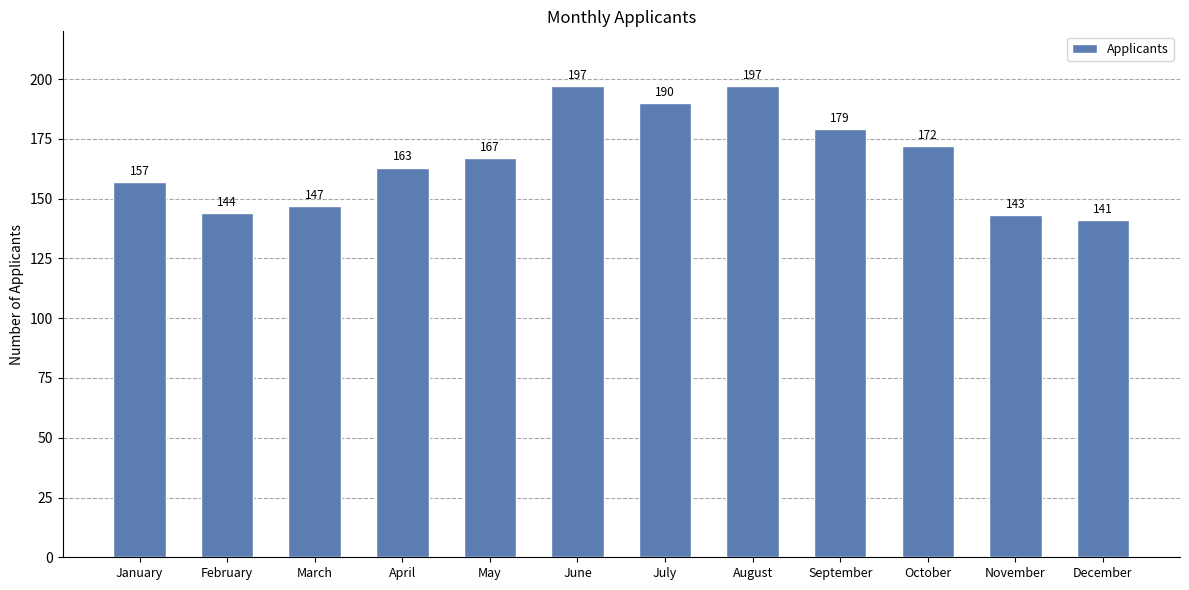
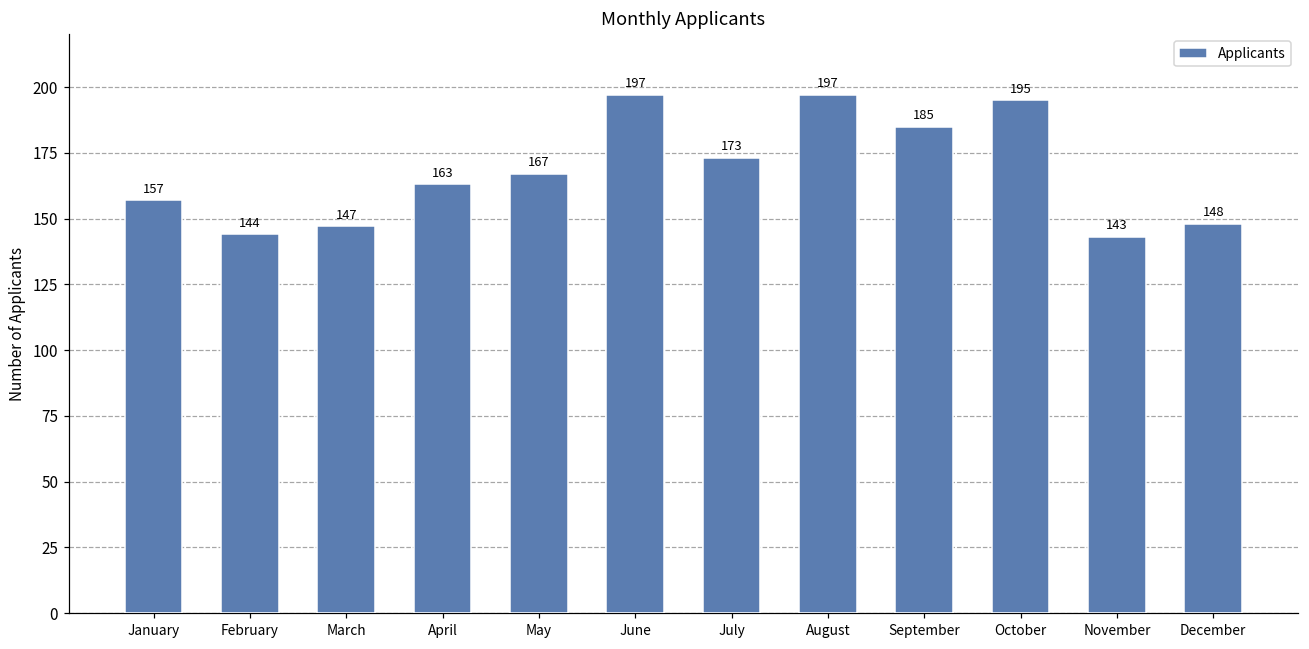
  {
    "January": 157,
    "February": 144,
    "March": 147,
    "April": 163,
    "May": 167,
    "June": 197,
-   "July": 190,
+   "July": 173,
    "August": 197,
-   "September": 179,
-   "October": 172,
+   "September": 185,
+   "October": 195,
    "November": 143,
-   "December": 141
+   "December": 148
  }
